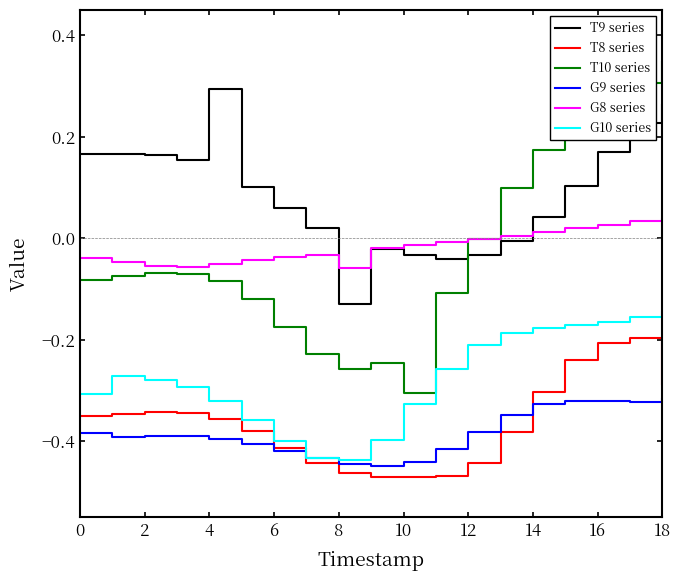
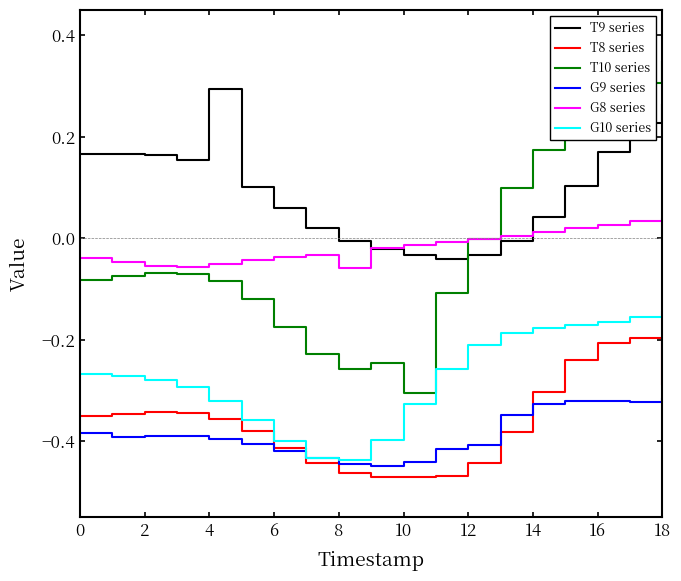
  {
    "T9 series": {
      "0": 0.17,
      "2": 0.16,
      "4": 0.30,
      "6": 0.06,
-     "8": -0.13,
+     "8": -0.01,
      "10": -0.03,
      "12": -0.03,
      "14": 0.04,
      "16": 0.17,
      "18": 0.26
    },
    "T8 series": {
      "0": -0.35,
      "2": -0.34,
      "4": -0.36,
      "6": -0.41,
      "8": -0.46,
      "10": -0.47,
      "12": -0.44,
      "14": -0.30,
      "16": -0.21,
      "18": -0.29
    },
    "T10 series": {
      "0": -0.08,
      "2": -0.07,
      "4": -0.08,
      "6": -0.17,
      "8": -0.26,
      "10": -0.30,
      "14": 0.17,
      "18": 0.35
    },
    "G9 series": {
      "0": -0.38,
      "2": -0.39,
      "4": -0.39,
      "6": -0.42,
      "8": -0.44,
      "10": -0.44,
-     "12": -0.38,
+     "12": -0.41,
      "14": -0.33,
      "16": -0.32,
      "18": -0.32
    },
    "G8 series": {
      "0": -0.04,
      "2": -0.05,
      "4": -0.05,
      "6": -0.04,
      "8": -0.06,
      "10": -0.01,
      "14": 0.01,
      "16": 0.03,
      "18": 0.04
    },
    "G10 series": {
-     "0": -0.31,
+     "0": -0.27,
      "2": -0.28,
      "4": -0.32,
      "6": -0.40,
      "8": -0.44,
      "10": -0.33,
      "12": -0.21,
      "14": -0.18,
      "16": -0.16,
      "18": -0.14
    }
  }
